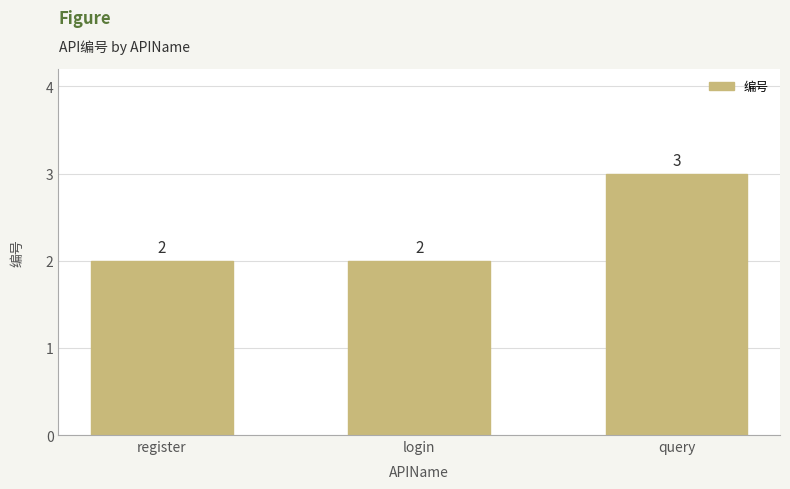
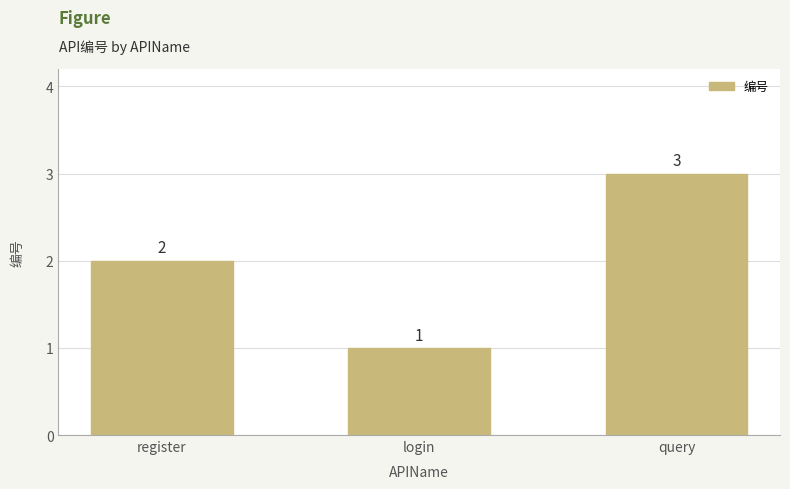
  {
    "register": 2,
-   "login": 2,
+   "login": 1,
    "query": 3
  }
